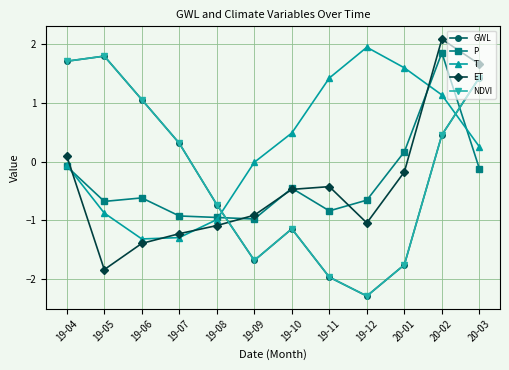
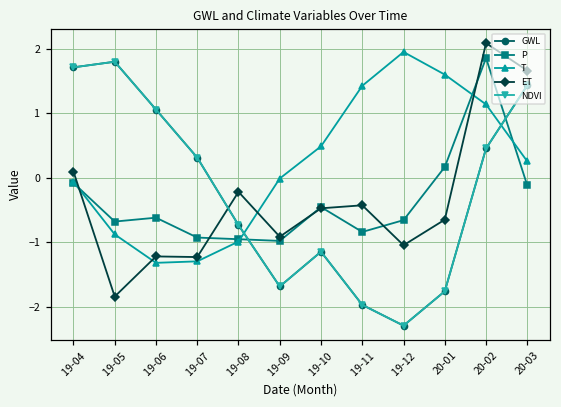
  {
    "ET": {
      "19-04": 0.1,
      "19-05": -1.8,
-     "19-06": -1.4,
+     "19-06": -1.2,
      "19-07": -1.2,
-     "19-08": -1.1,
+     "19-08": -0.2,
      "19-09": -0.9,
      "19-11": -0.4,
      "19-12": -1.0,
-     "20-01": -0.2,
+     "20-01": -0.6,
      "20-02": 2.1
    }
  }
